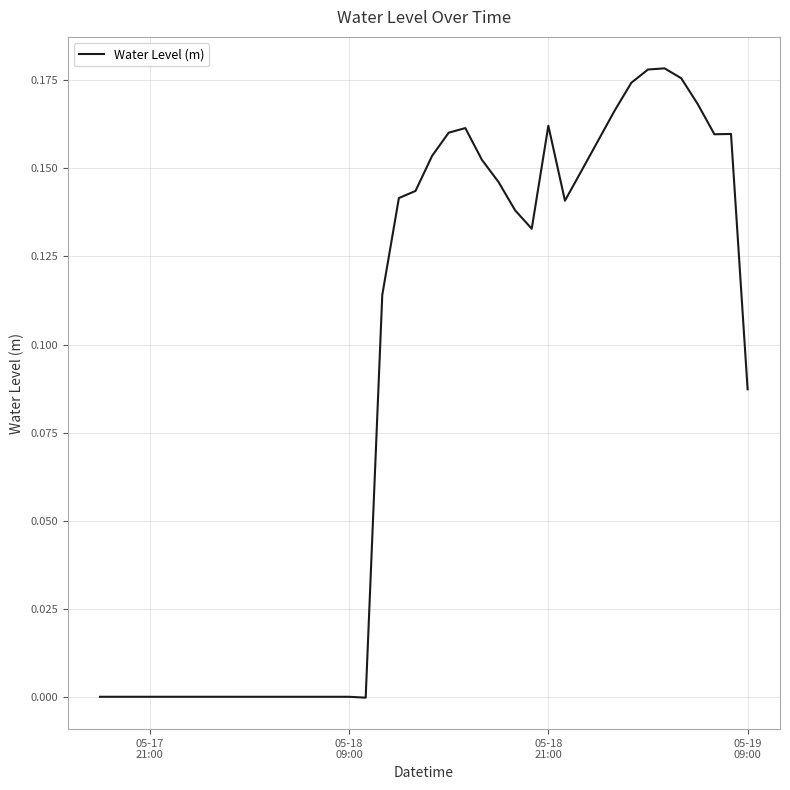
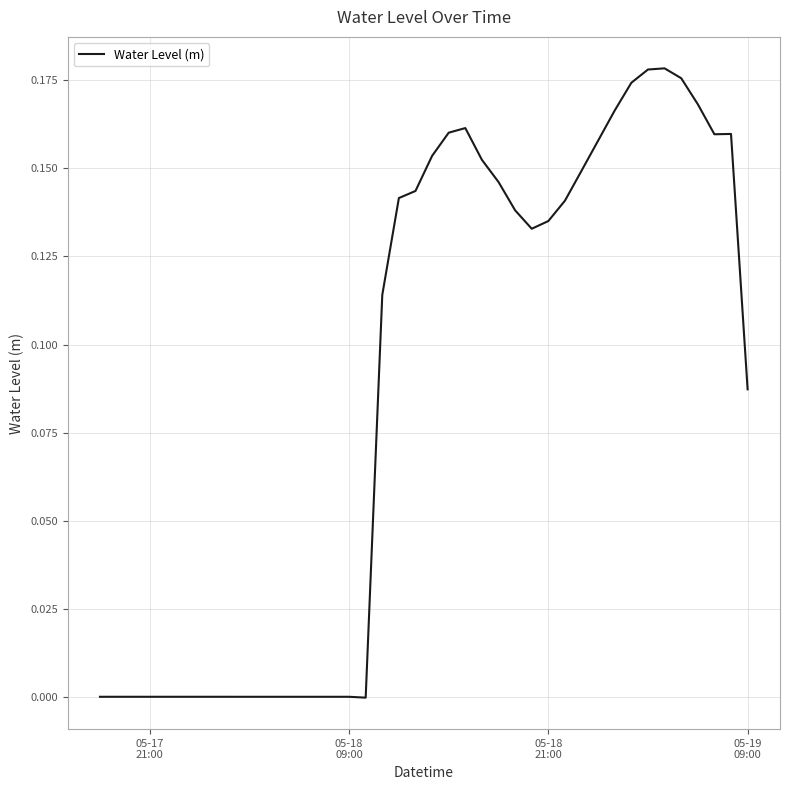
  {
    "05-17 21:00": 0.000,
    "05-18 09:00": 0.000,
-   "05-18 21:00": 0.162,
+   "05-18 21:00": 0.135,
    "05-19 09:00": 0.087
  }
